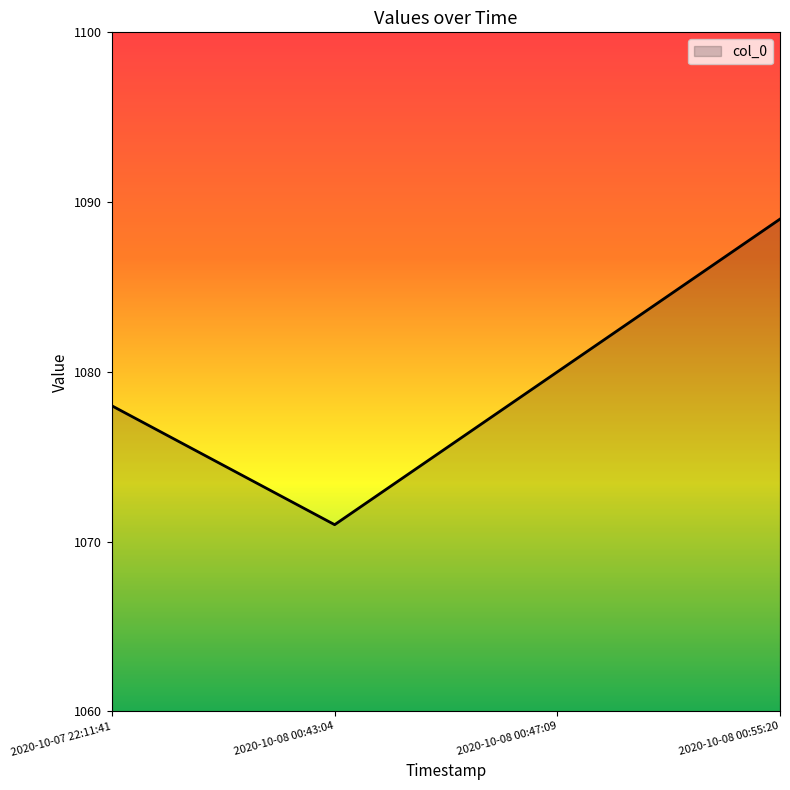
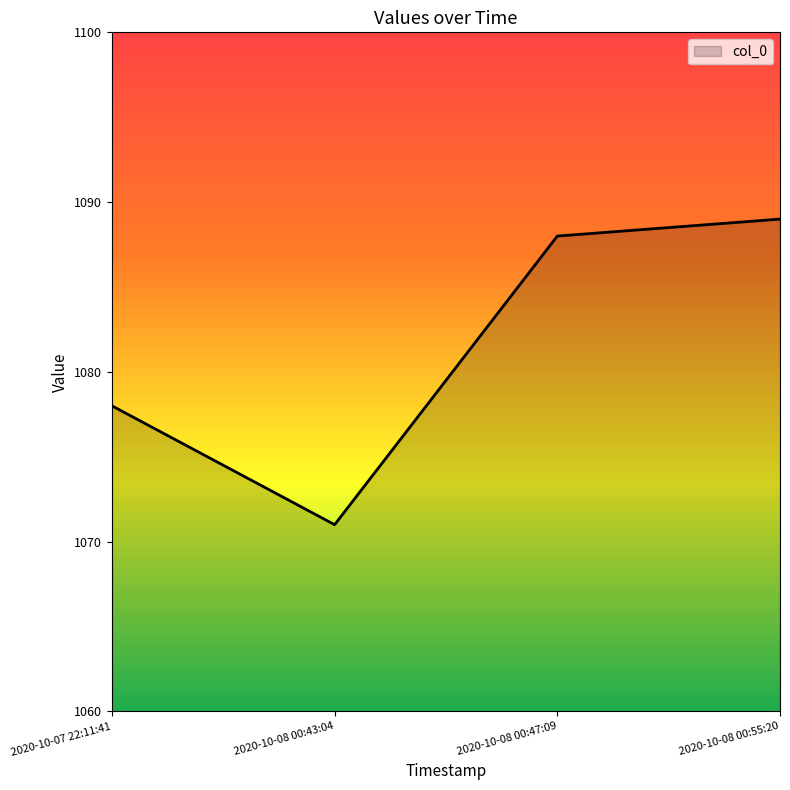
  {
    "2020-10-07 22:11:41": 1078,
    "2020-10-08 00:43:04": 1071,
-   "2020-10-08 00:47:09": 1080,
+   "2020-10-08 00:47:09": 1088,
    "2020-10-08 00:55:20": 1089
  }
